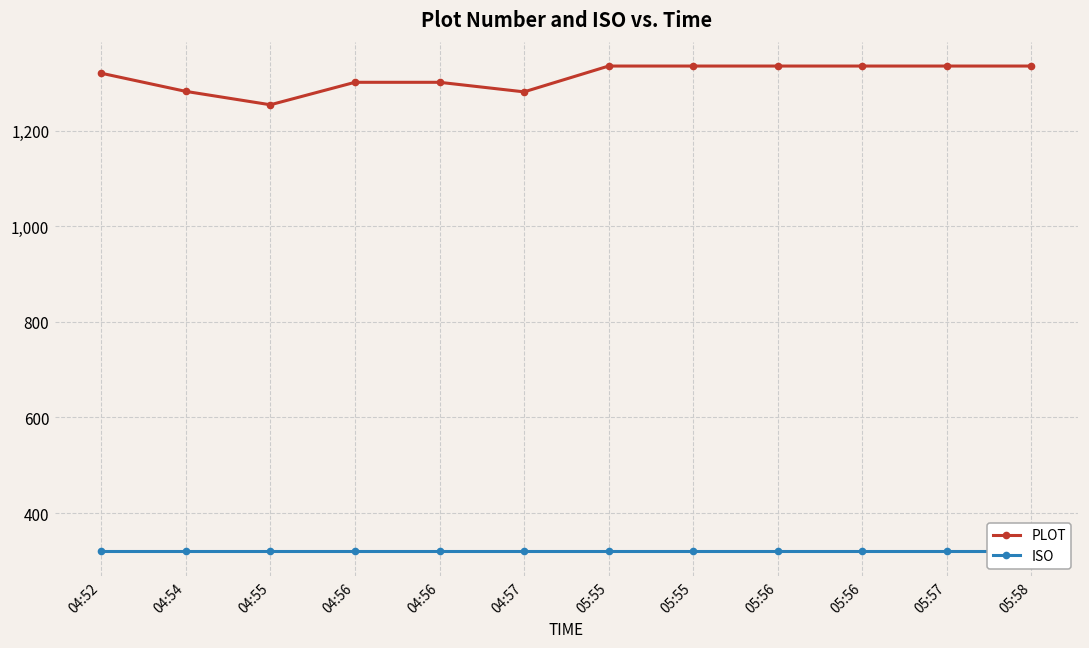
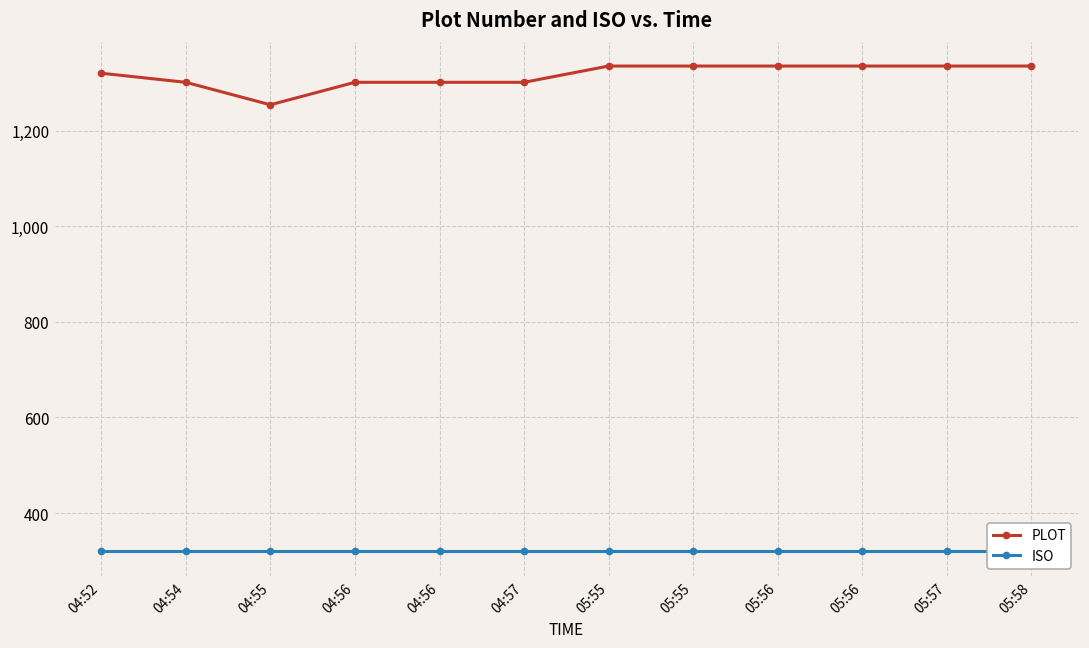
  {
    "PLOT": {
      "04:52": "1,320",
-     "04:54": "1,280",
+     "04:54": "1,300",
      "04:55": "1,250",
-     "04:57": "1,280",
+     "04:57": "1,300",
      "05:57": "1,340",
      "05:58": "1,340"
    },
    "ISO": {
      "04:52": "320",
      "04:54": "320",
      "04:55": "320",
      "04:57": "320",
      "05:57": "320"
    }
  }
